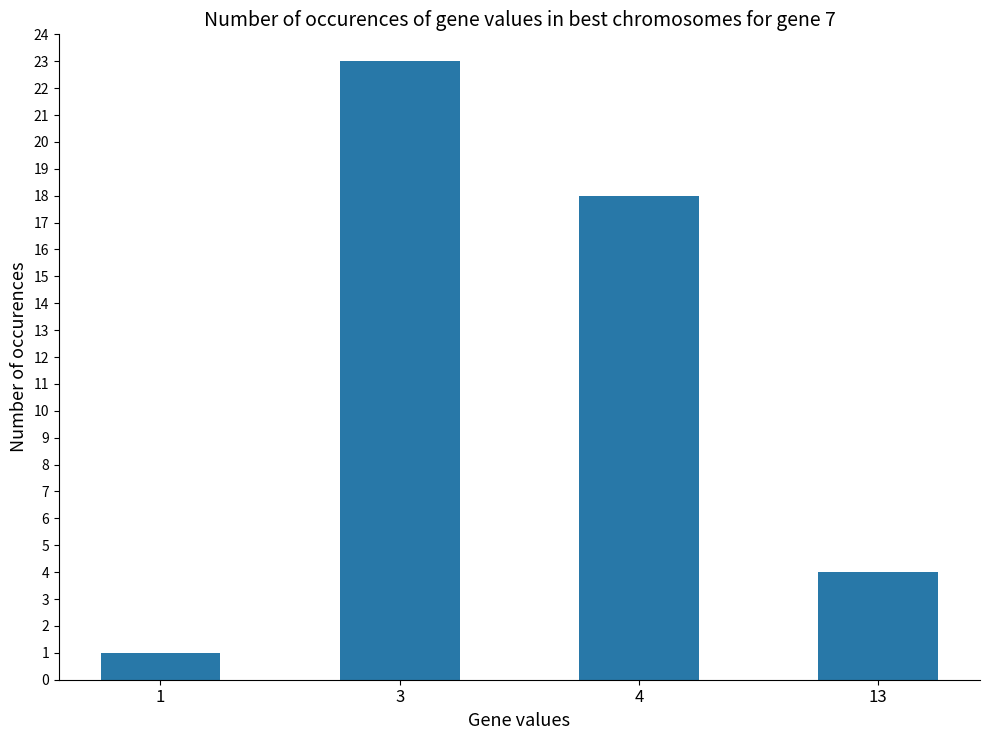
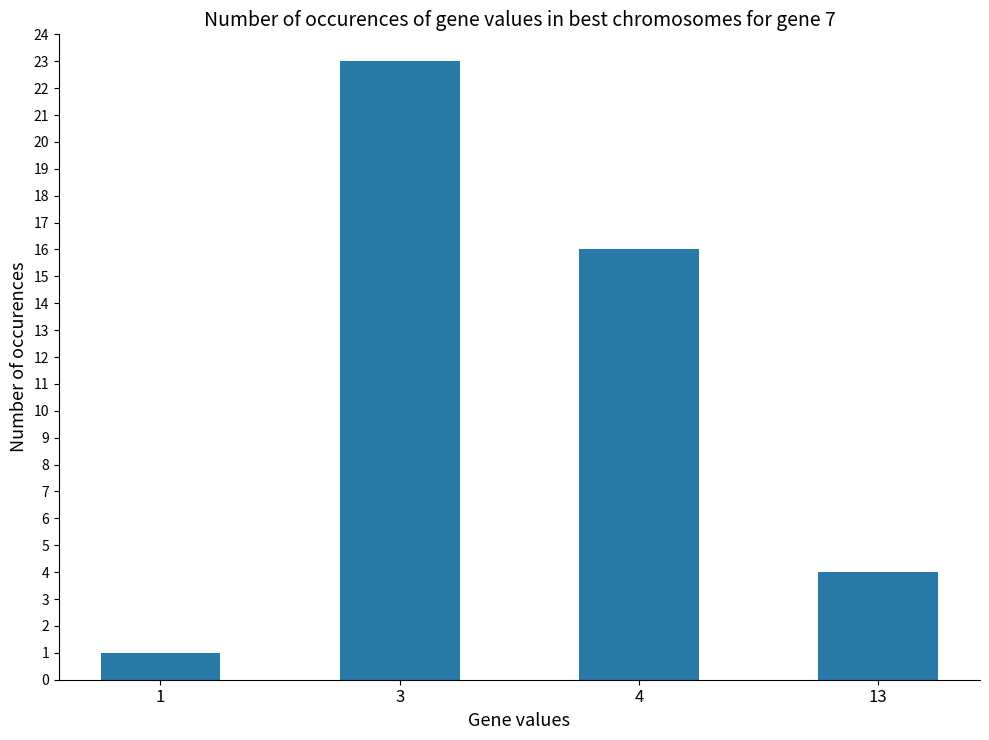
  {
    "1": 1,
    "3": 23,
-   "4": 18,
+   "4": 16,
    "13": 4
  }
